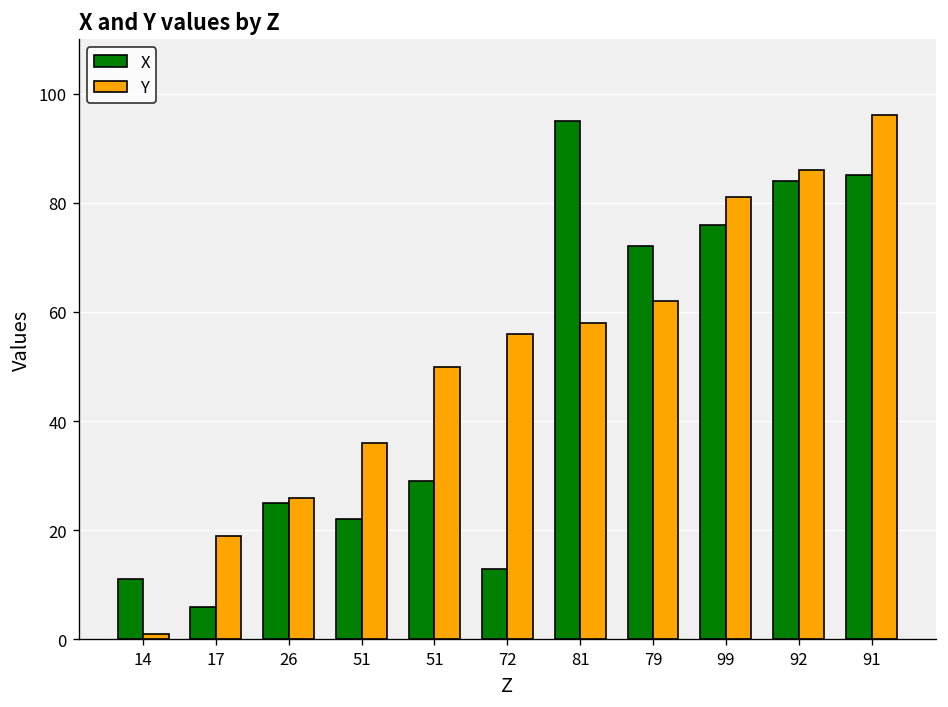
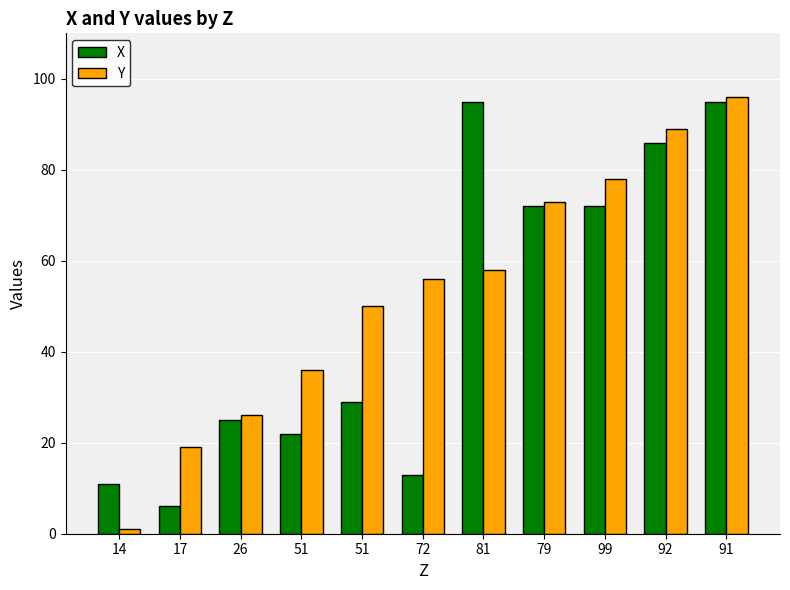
  {
    "X": {
      "14": 11,
      "17": 6,
      "26": 25,
      "72": 13,
      "81": 95,
      "79": 72,
-     "99": 76,
-     "92": 84,
-     "91": 85
+     "99": 72,
+     "92": 86,
+     "91": 95
    },
    "Y": {
      "14": 1,
      "17": 19,
      "26": 26,
      "72": 56,
      "81": 58,
-     "79": 62,
-     "99": 81,
-     "92": 86,
+     "79": 73,
+     "99": 78,
+     "92": 89,
      "91": 96
    }
  }
